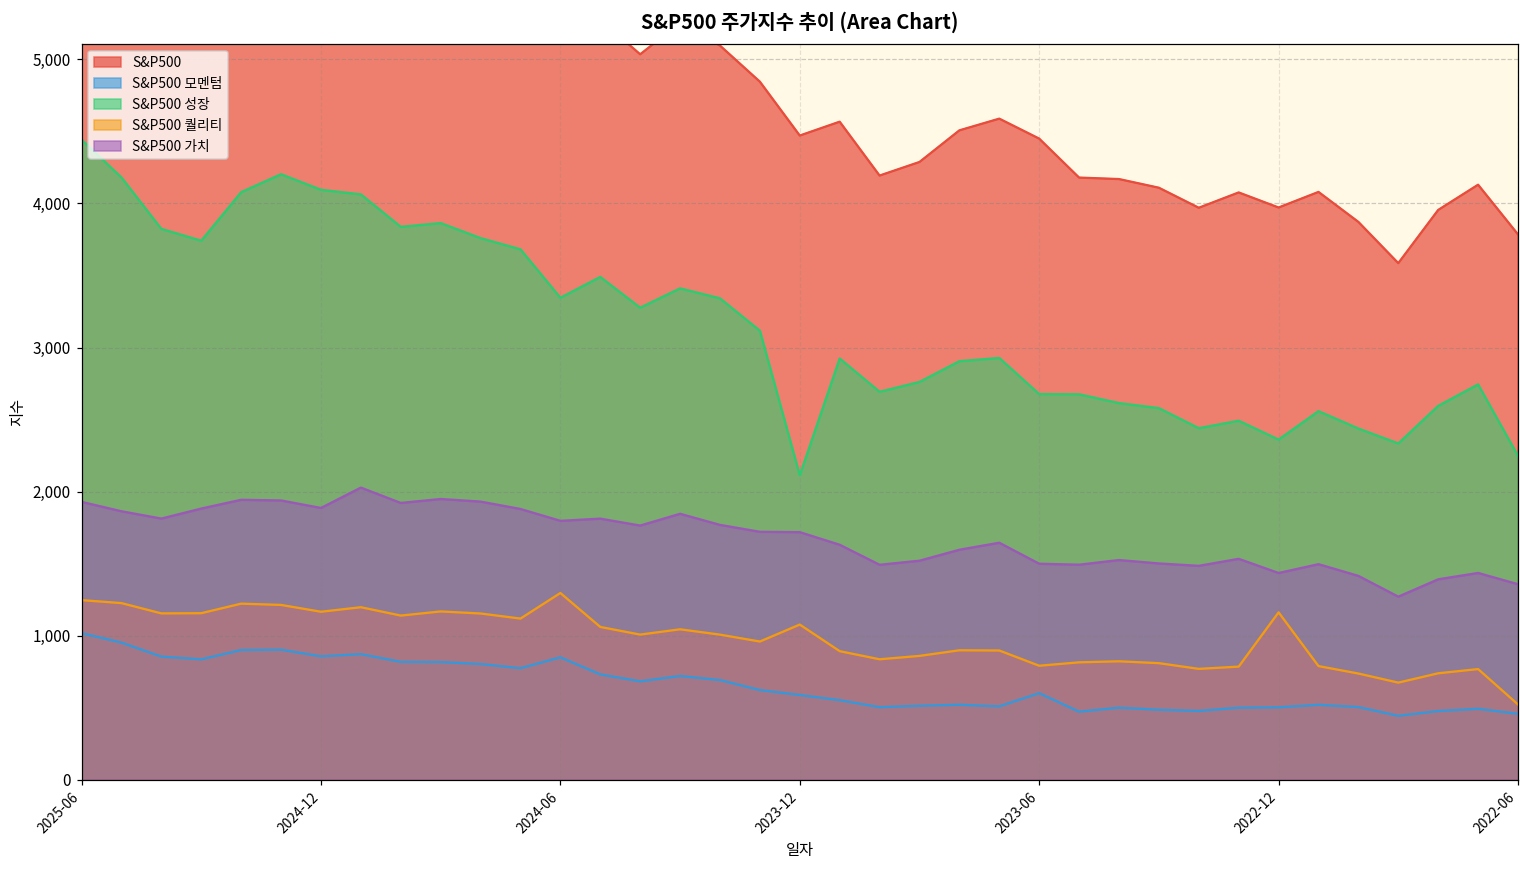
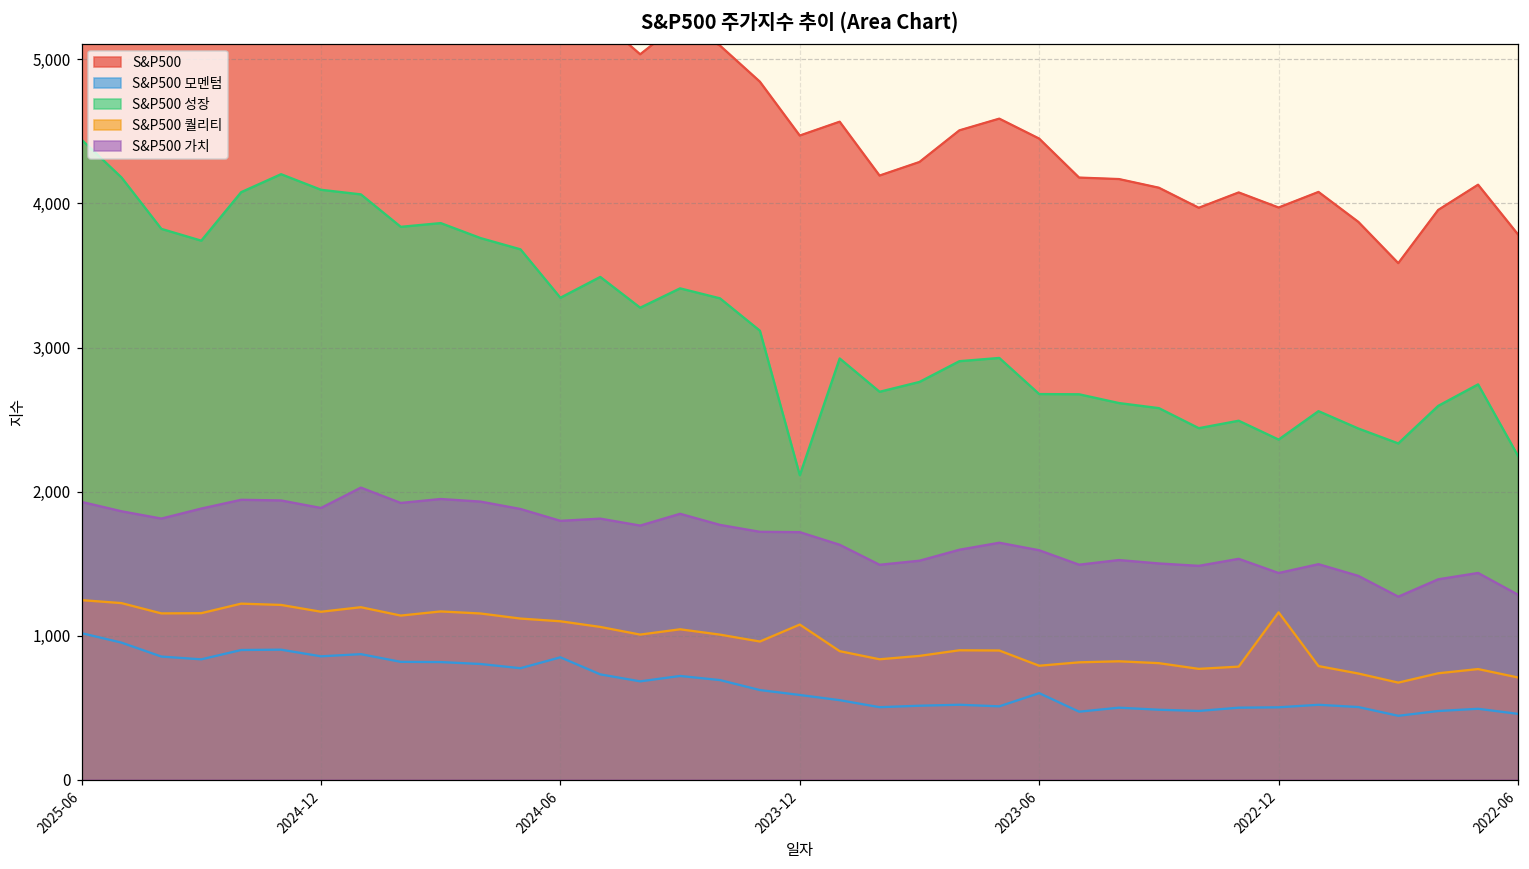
  {
    "S&P500": {
      "2023-12": "4,470",
      "2023-06": "4,450",
      "2022-12": "3,970",
      "2022-06": "3,790"
    },
    "S&P500 모멘텀": {
      "2025-06": "1,020",
      "2024-12": "860",
      "2024-06": "850",
      "2023-12": "590",
      "2023-06": "600",
      "2022-12": "500",
      "2022-06": "460"
    },
    "S&P500 성장": {
      "2025-06": "4,440",
      "2024-12": "4,100",
      "2024-06": "3,350",
      "2023-12": "2,110",
      "2023-06": "2,680",
      "2022-12": "2,360",
      "2022-06": "2,250"
    },
    "S&P500 퀄리티": {
      "2025-06": "1,250",
      "2024-12": "1,170",
-     "2024-06": "1,300",
+     "2024-06": "1,100",
      "2023-12": "1,080",
      "2023-06": "790",
      "2022-12": "1,160",
-     "2022-06": "520"
+     "2022-06": "710"
    },
    "S&P500 가치": {
      "2025-06": "1,930",
      "2024-12": "1,890",
      "2024-06": "1,800",
      "2023-12": "1,720",
-     "2023-06": "1,500",
+     "2023-06": "1,590",
      "2022-12": "1,430",
-     "2022-06": "1,360"
+     "2022-06": "1,280"
    }
  }
